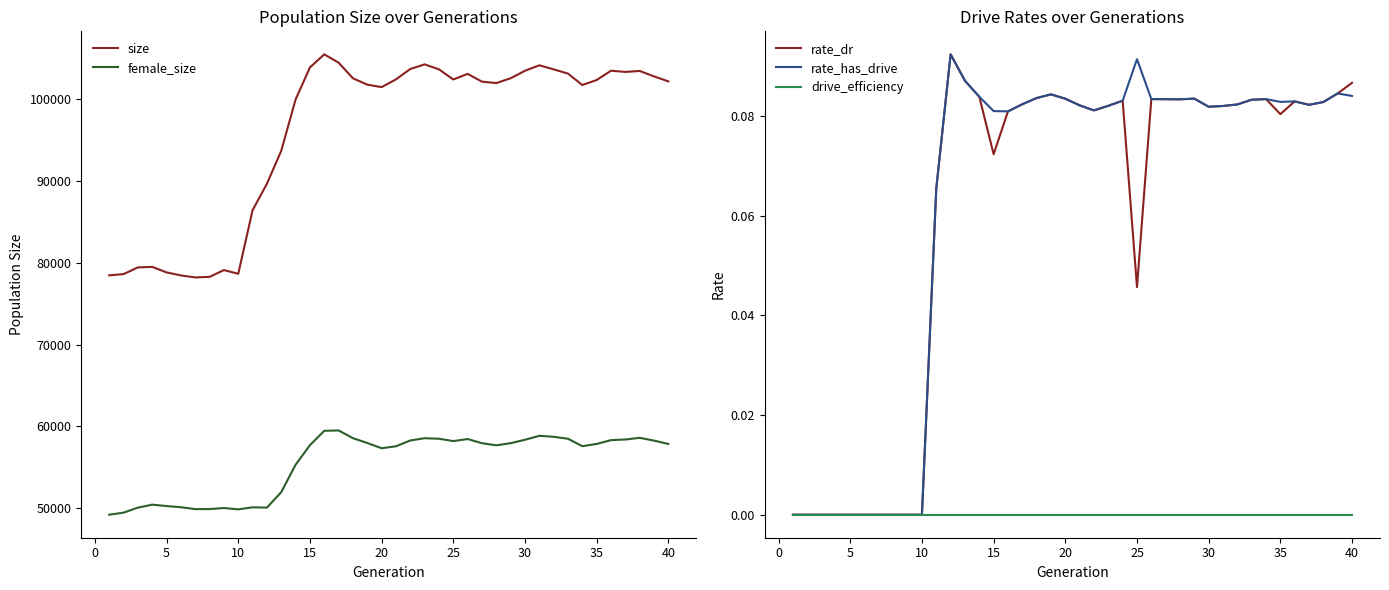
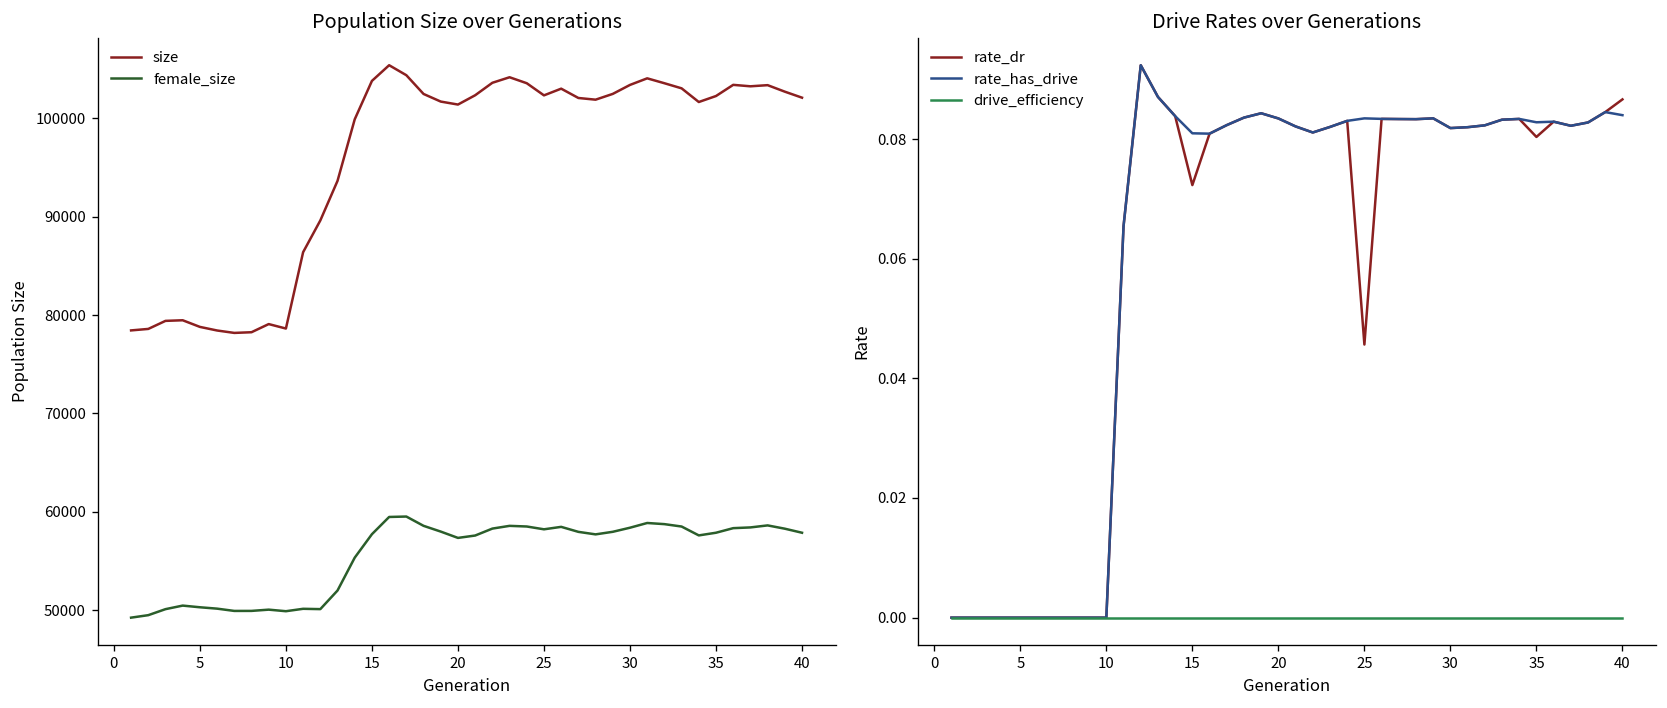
  {
    "Population Size over Generations": {
      "size": {
        "5": 79000,
        "10": 79000,
        "15": 104000,
        "20": 101000,
        "25": 102000,
        "30": 103000,
        "35": 102000,
        "40": 102000
      },
      "female_size": {
        "5": 50000,
        "10": 50000,
        "15": 58000,
        "20": 57000,
        "25": 58000,
        "30": 58000,
        "35": 58000,
        "40": 58000
      }
    },
    "Drive Rates over Generations": {
      "rate_dr": {
        "15": 0.072,
        "25": 0.046,
        "35": 0.080,
        "40": 0.087
      },
      "rate_has_drive": {
        "15": 0.081,
-       "25": 0.091,
+       "25": 0.083,
        "35": 0.083,
        "40": 0.084
      },
      "drive_efficiency": {
        "15": 0.000,
        "20": 0.000,
        "25": 0.000,
        "30": 0.000,
        "35": 0.000,
        "40": 0.000
      }
    }
  }
